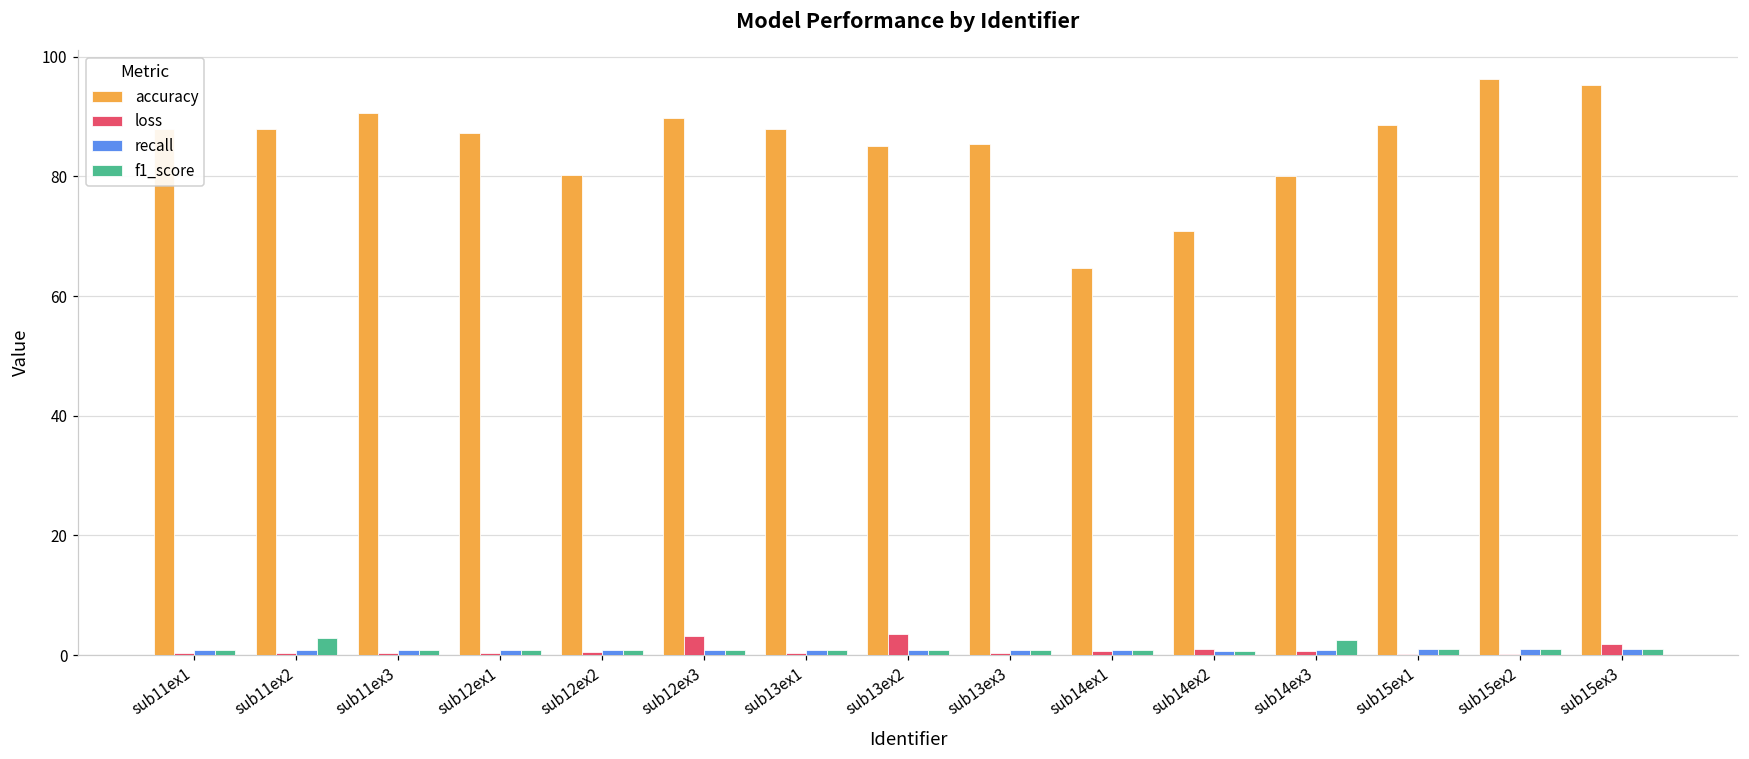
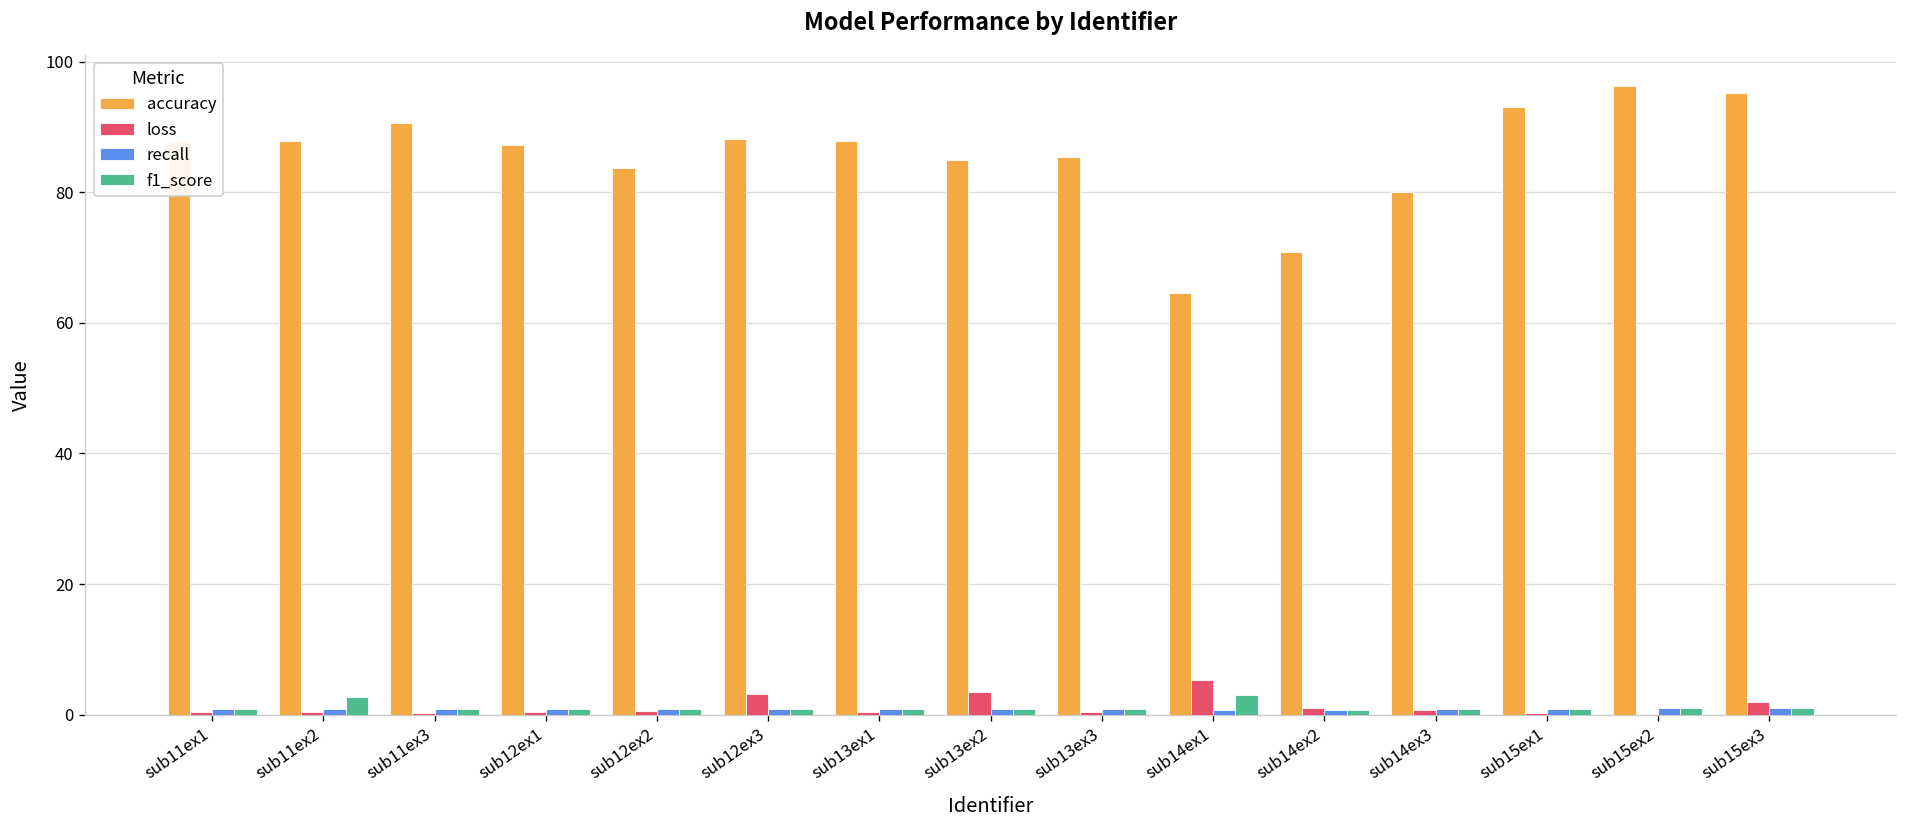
  {
    "accuracy": {
      "sub11ex2": 88,
      "sub11ex3": 91,
      "sub12ex1": 87,
-     "sub12ex2": 80,
-     "sub12ex3": 90,
+     "sub12ex2": 84,
+     "sub12ex3": 88,
      "sub13ex1": 88,
      "sub13ex2": 85,
      "sub13ex3": 85,
      "sub14ex1": 65,
      "sub14ex2": 71,
      "sub14ex3": 80,
-     "sub15ex1": 89,
+     "sub15ex1": 93,
      "sub15ex2": 96,
      "sub15ex3": 95
    },
    "loss": {
      "sub12ex2": 0,
      "sub12ex3": 3,
      "sub13ex2": 3,
-     "sub14ex1": 1,
+     "sub14ex1": 5,
      "sub14ex2": 1,
      "sub14ex3": 1,
      "sub15ex3": 2
    },
    "recall": {
      "sub11ex1": 1,
      "sub11ex2": 1,
      "sub11ex3": 1,
      "sub12ex1": 1,
      "sub12ex2": 1,
      "sub12ex3": 1,
      "sub13ex1": 1,
      "sub13ex2": 1,
      "sub13ex3": 1,
      "sub14ex1": 1,
      "sub14ex2": 1,
      "sub14ex3": 1,
      "sub15ex1": 1,
      "sub15ex2": 1,
      "sub15ex3": 1
    },
    "f1_score": {
      "sub11ex1": 1,
      "sub11ex2": 3,
      "sub11ex3": 1,
      "sub12ex1": 1,
      "sub12ex2": 1,
      "sub12ex3": 1,
      "sub13ex1": 1,
      "sub13ex2": 1,
      "sub13ex3": 1,
-     "sub14ex1": 1,
+     "sub14ex1": 3,
      "sub14ex2": 1,
-     "sub14ex3": 2,
+     "sub14ex3": 1,
      "sub15ex1": 1,
      "sub15ex2": 1,
      "sub15ex3": 1
    }
  }
